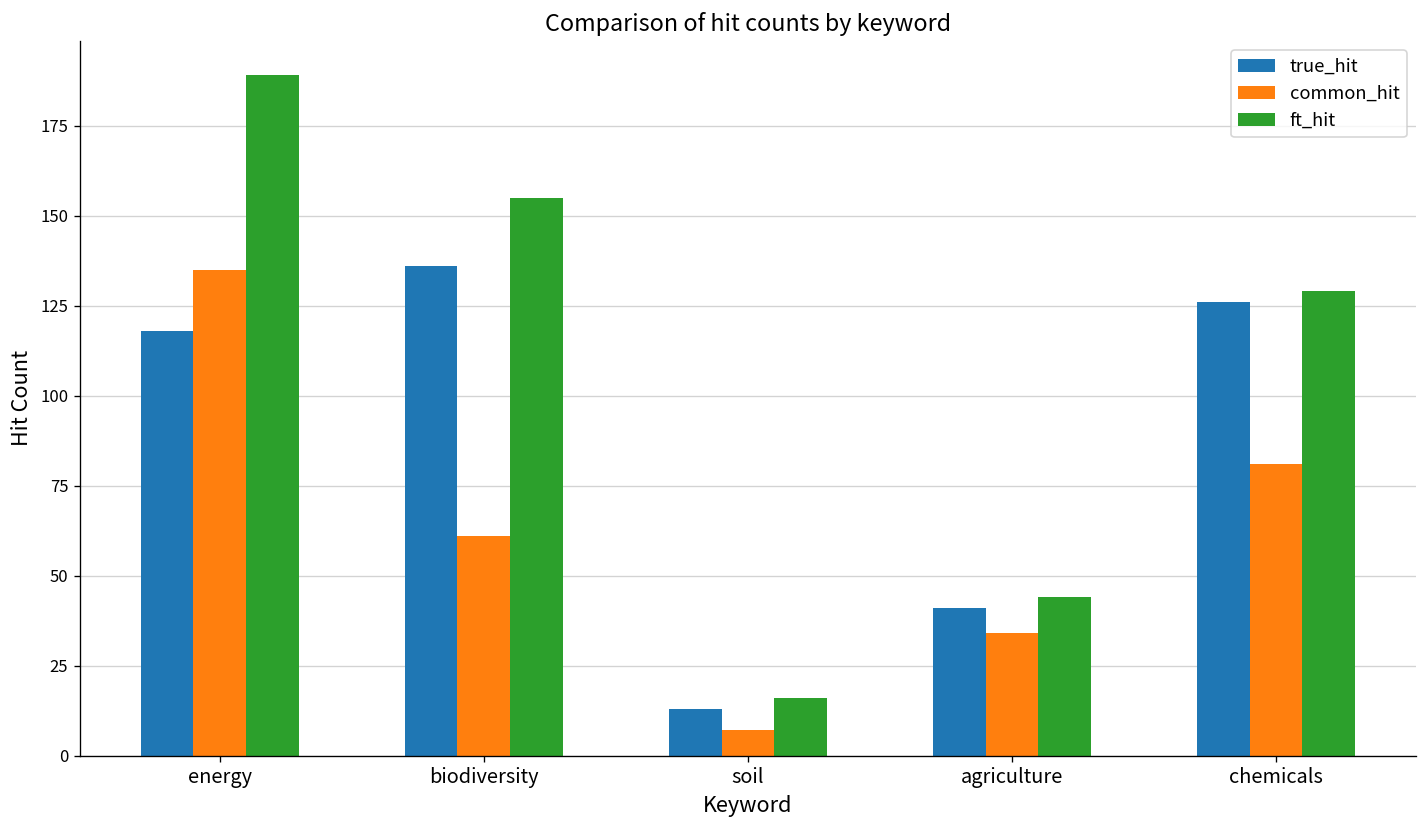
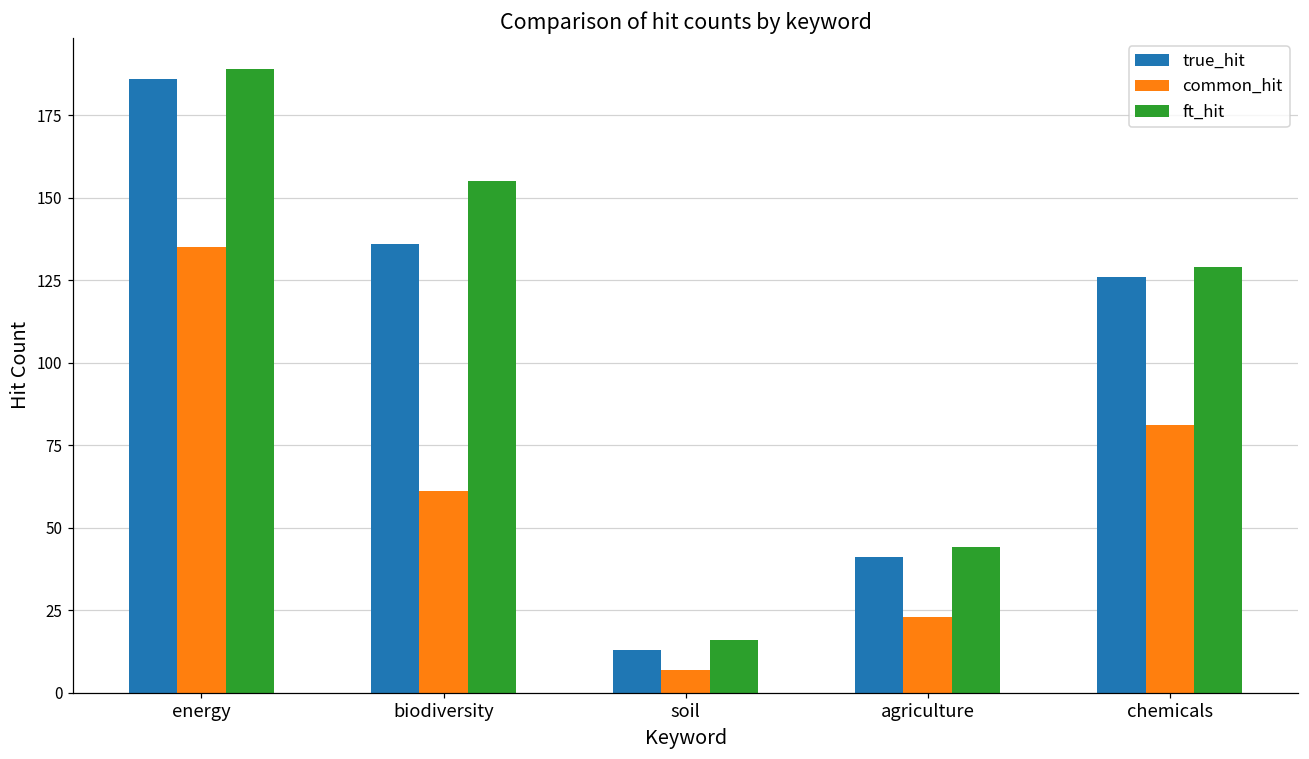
  {
    "true_hit": {
-     "energy": 118,
+     "energy": 186,
      "biodiversity": 136,
      "soil": 13,
      "agriculture": 41,
      "chemicals": 126
    },
    "common_hit": {
      "energy": 135,
      "biodiversity": 61,
      "soil": 7,
-     "agriculture": 34,
+     "agriculture": 23,
      "chemicals": 81
    },
    "ft_hit": {
      "energy": 189,
      "biodiversity": 155,
      "soil": 16,
      "agriculture": 44,
      "chemicals": 129
    }
  }
